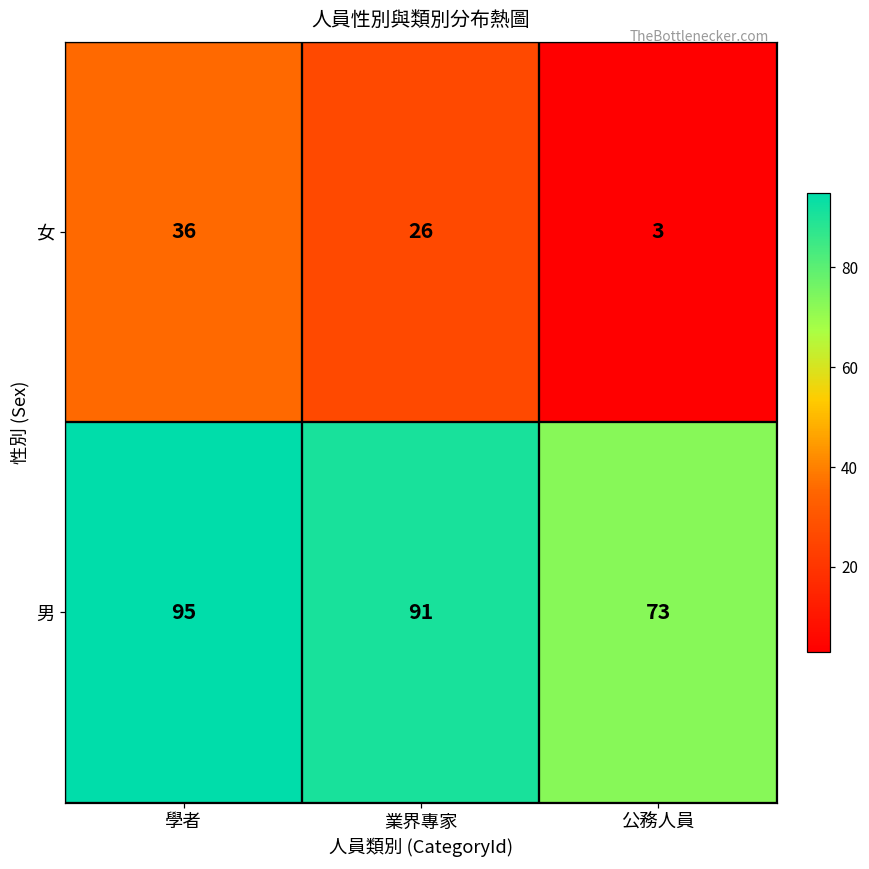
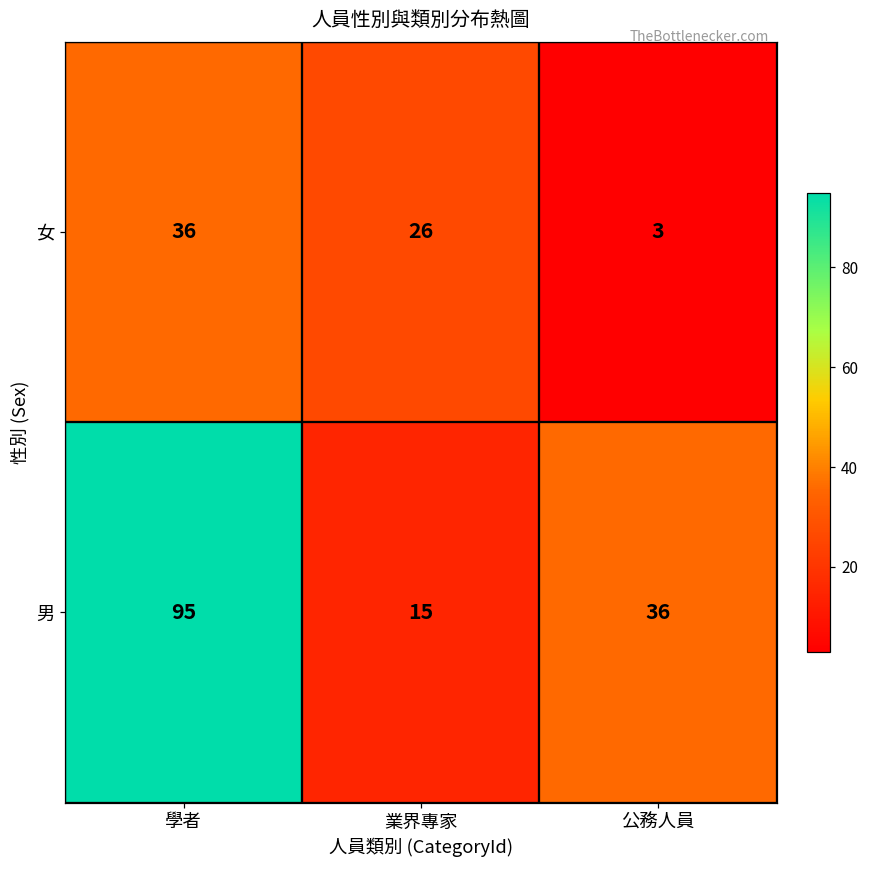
  {
    "女": {
      "學者": 36,
      "業界專家": 26,
      "公務人員": 3
    },
    "男": {
      "學者": 95,
-     "業界專家": 91,
-     "公務人員": 73
+     "業界專家": 15,
+     "公務人員": 36
    }
  }
